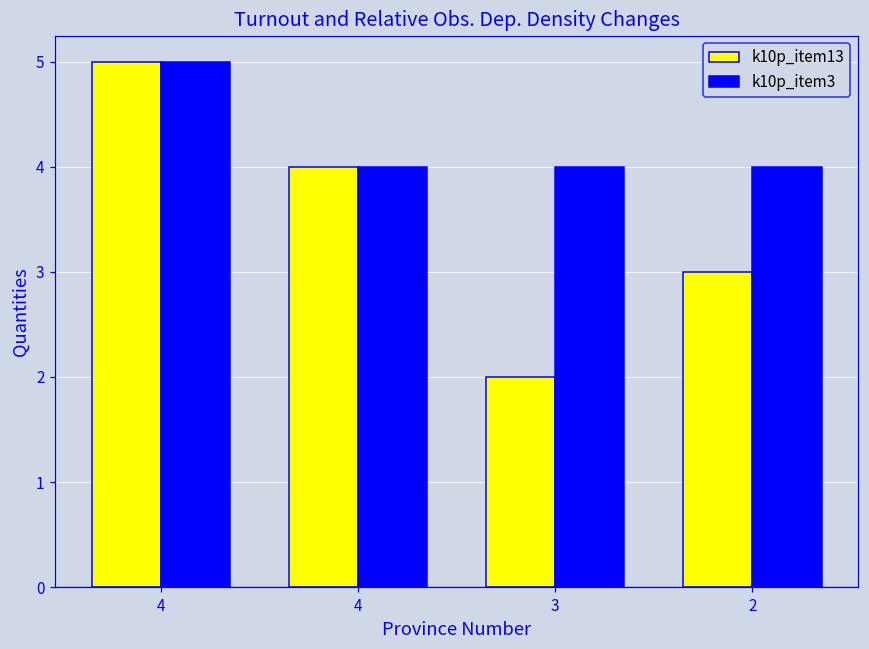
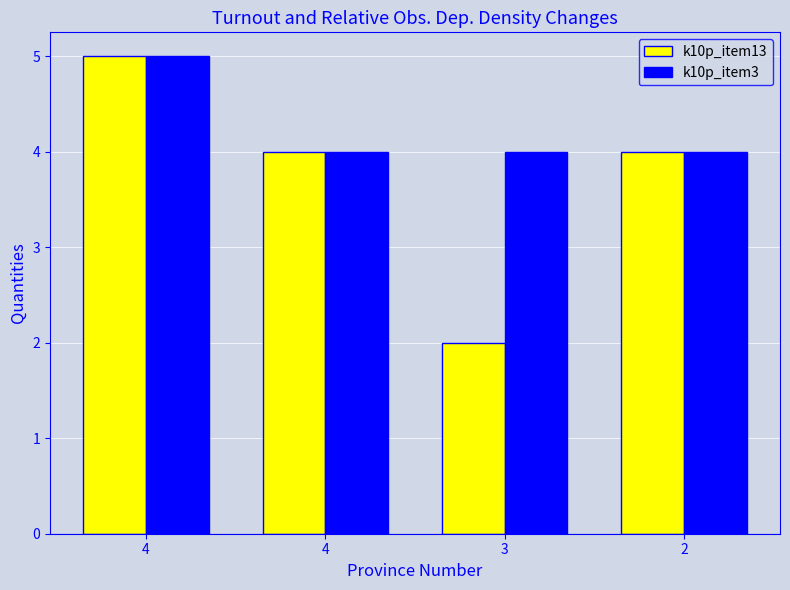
  {
    "k10p_item13": {
      "3": 2,
-     "2": 3
+     "2": 4
    },
    "k10p_item3": {
      "3": 4,
      "2": 4
    }
  }
